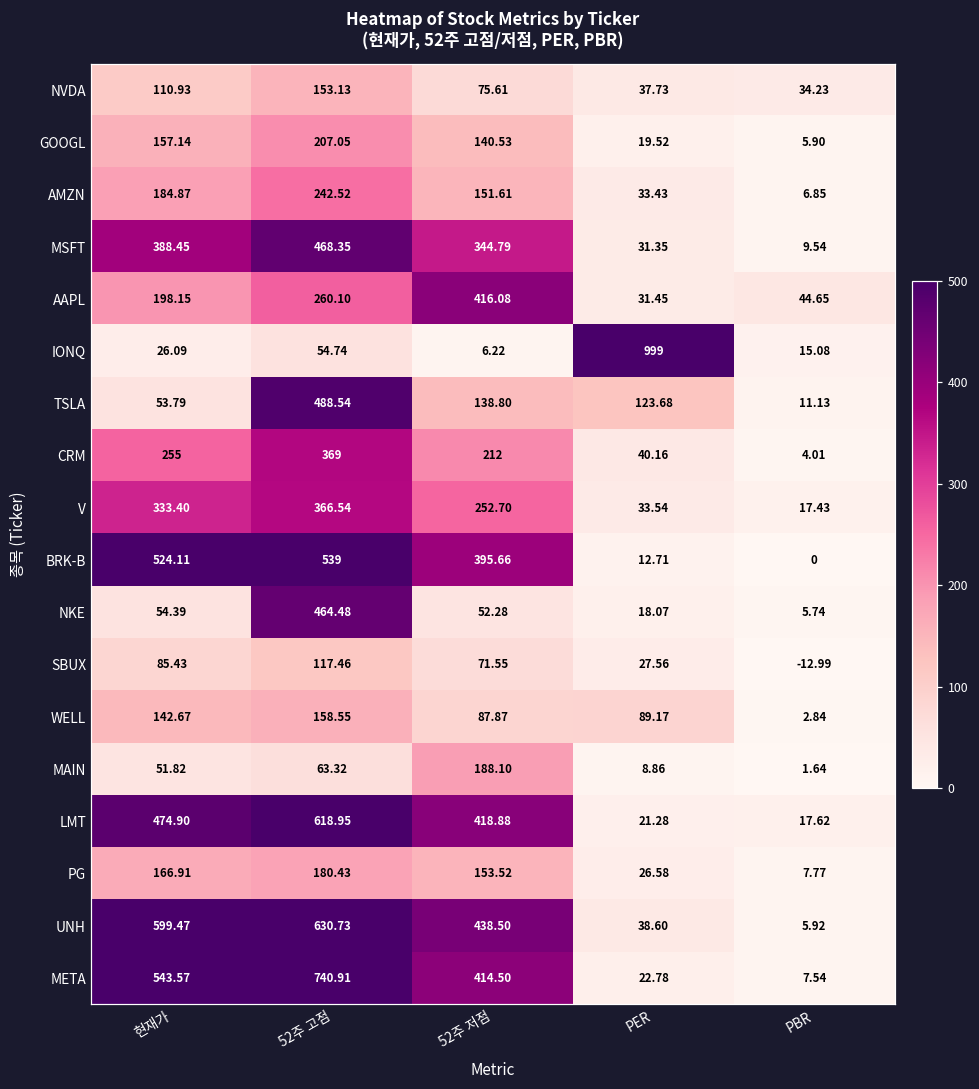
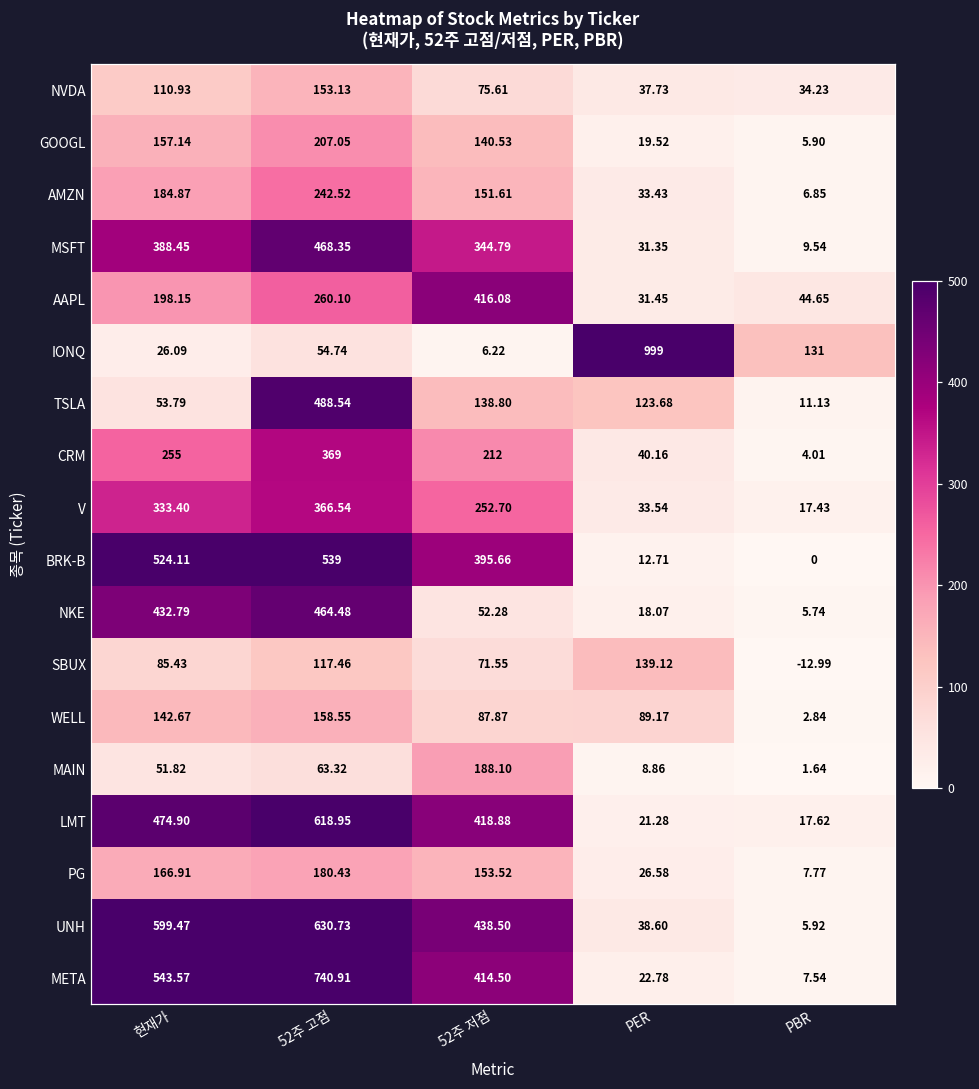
  {
    "NVDA": {
      "현재가": 110.93,
      "52주 고점": 153.13,
      "52주 저점": 75.61,
      "PER": 37.73,
      "PBR": 34.23
    },
    "GOOGL": {
      "현재가": 157.14,
      "52주 고점": 207.05,
      "52주 저점": 140.53,
      "PER": 19.52,
      "PBR": 5.90
    },
    "AMZN": {
      "현재가": 184.87,
      "52주 고점": 242.52,
      "52주 저점": 151.61,
      "PER": 33.43,
      "PBR": 6.85
    },
    "MSFT": {
      "현재가": 388.45,
      "52주 고점": 468.35,
      "52주 저점": 344.79,
      "PER": 31.35,
      "PBR": 9.54
    },
    "AAPL": {
      "현재가": 198.15,
      "52주 고점": 260.10,
      "52주 저점": 416.08,
      "PER": 31.45,
      "PBR": 44.65
    },
    "IONQ": {
      "현재가": 26.09,
      "52주 고점": 54.74,
      "52주 저점": 6.22,
      "PER": 999,
-     "PBR": 15.08
+     "PBR": 131
    },
    "TSLA": {
      "현재가": 53.79,
      "52주 고점": 488.54,
      "52주 저점": 138.80,
      "PER": 123.68,
      "PBR": 11.13
    },
    "CRM": {
      "현재가": 255,
      "52주 고점": 369,
      "52주 저점": 212,
      "PER": 40.16,
      "PBR": 4.01
    },
    "V": {
      "현재가": 333.40,
      "52주 고점": 366.54,
      "52주 저점": 252.70,
      "PER": 33.54,
      "PBR": 17.43
    },
    "BRK-B": {
      "현재가": 524.11,
      "52주 고점": 539,
      "52주 저점": 395.66,
      "PER": 12.71,
      "PBR": 0
    },
    "NKE": {
-     "현재가": 54.39,
+     "현재가": 432.79,
      "52주 고점": 464.48,
      "52주 저점": 52.28,
      "PER": 18.07,
      "PBR": 5.74
    },
    "SBUX": {
      "현재가": 85.43,
      "52주 고점": 117.46,
      "52주 저점": 71.55,
-     "PER": 27.56,
+     "PER": 139.12,
      "PBR": -12.99
    },
    "WELL": {
      "현재가": 142.67,
      "52주 고점": 158.55,
      "52주 저점": 87.87,
      "PER": 89.17,
      "PBR": 2.84
    },
    "MAIN": {
      "현재가": 51.82,
      "52주 고점": 63.32,
      "52주 저점": 188.10,
      "PER": 8.86,
      "PBR": 1.64
    },
    "LMT": {
      "현재가": 474.90,
      "52주 고점": 618.95,
      "52주 저점": 418.88,
      "PER": 21.28,
      "PBR": 17.62
    },
    "PG": {
      "현재가": 166.91,
      "52주 고점": 180.43,
      "52주 저점": 153.52,
      "PER": 26.58,
      "PBR": 7.77
    },
    "UNH": {
      "현재가": 599.47,
      "52주 고점": 630.73,
      "52주 저점": 438.50,
      "PER": 38.60,
      "PBR": 5.92
    },
    "META": {
      "현재가": 543.57,
      "52주 고점": 740.91,
      "52주 저점": 414.50,
      "PER": 22.78,
      "PBR": 7.54
    }
  }
